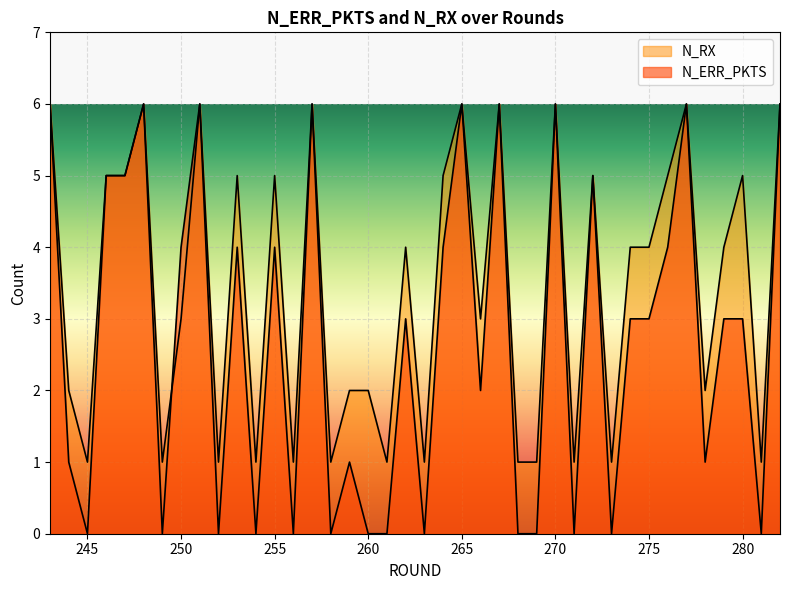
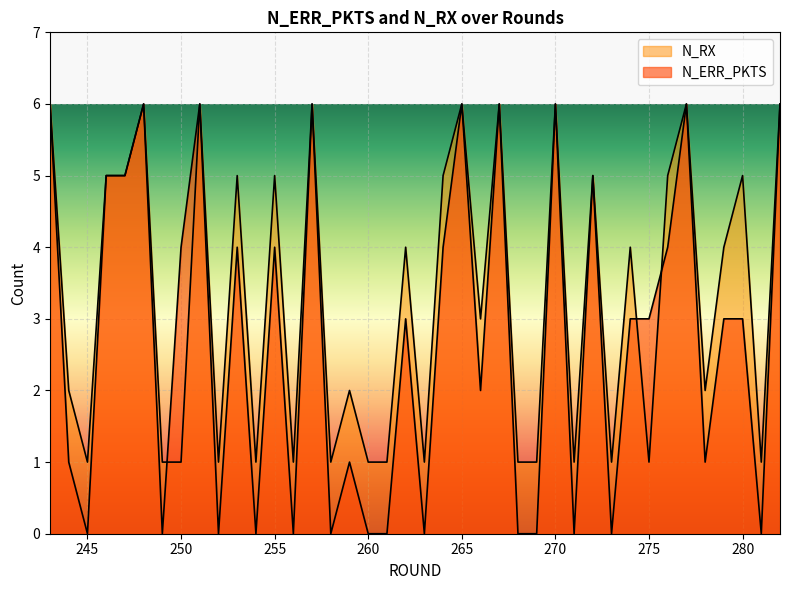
  {
    "N_RX": {
      "245": 1,
-     "250": 3,
+     "250": 1,
      "255": 5,
-     "260": 2,
-     "275": 4,
+     "260": 1,
+     "275": 1,
      "280": 5
    },
    "N_ERR_PKTS": {
      "245": 0,
      "250": 4,
      "255": 4,
      "260": 0,
      "275": 3,
      "280": 3
    }
  }
